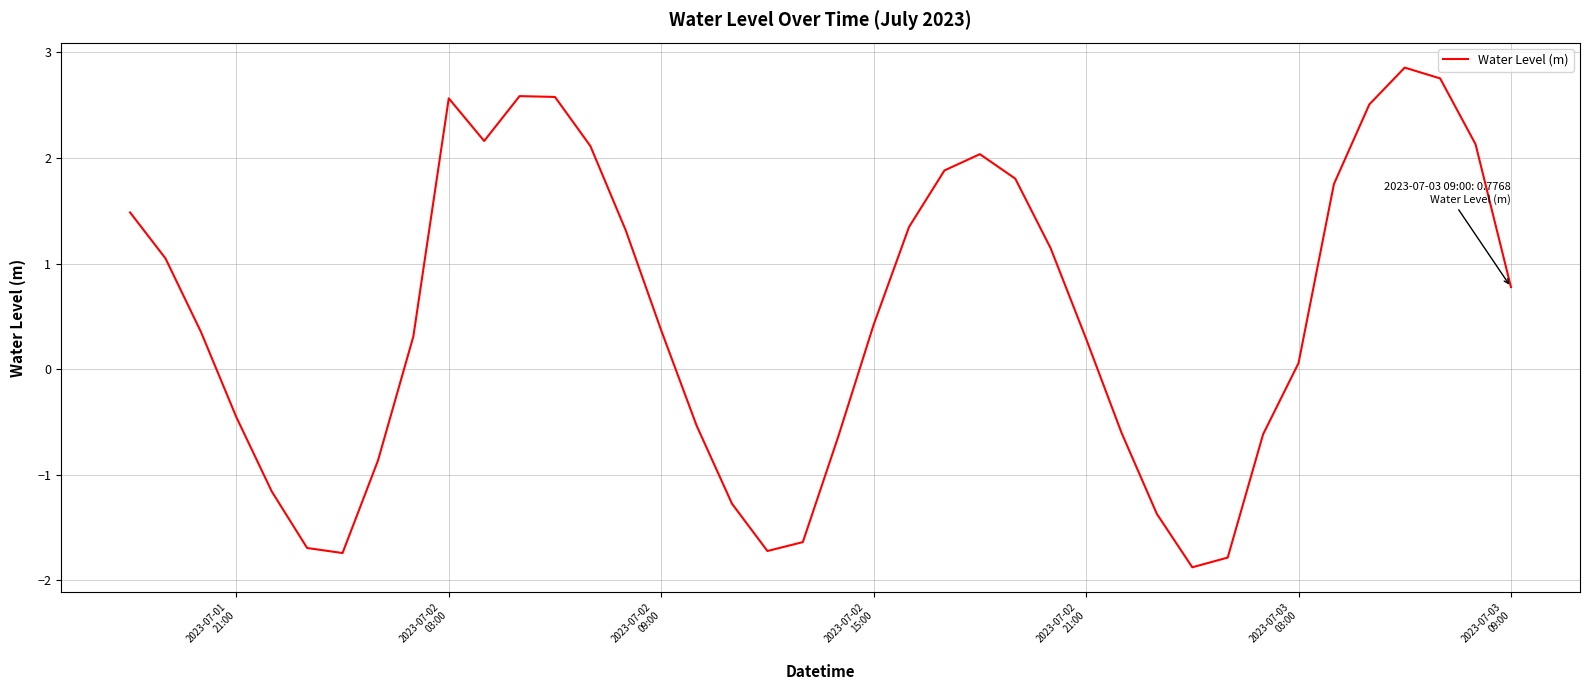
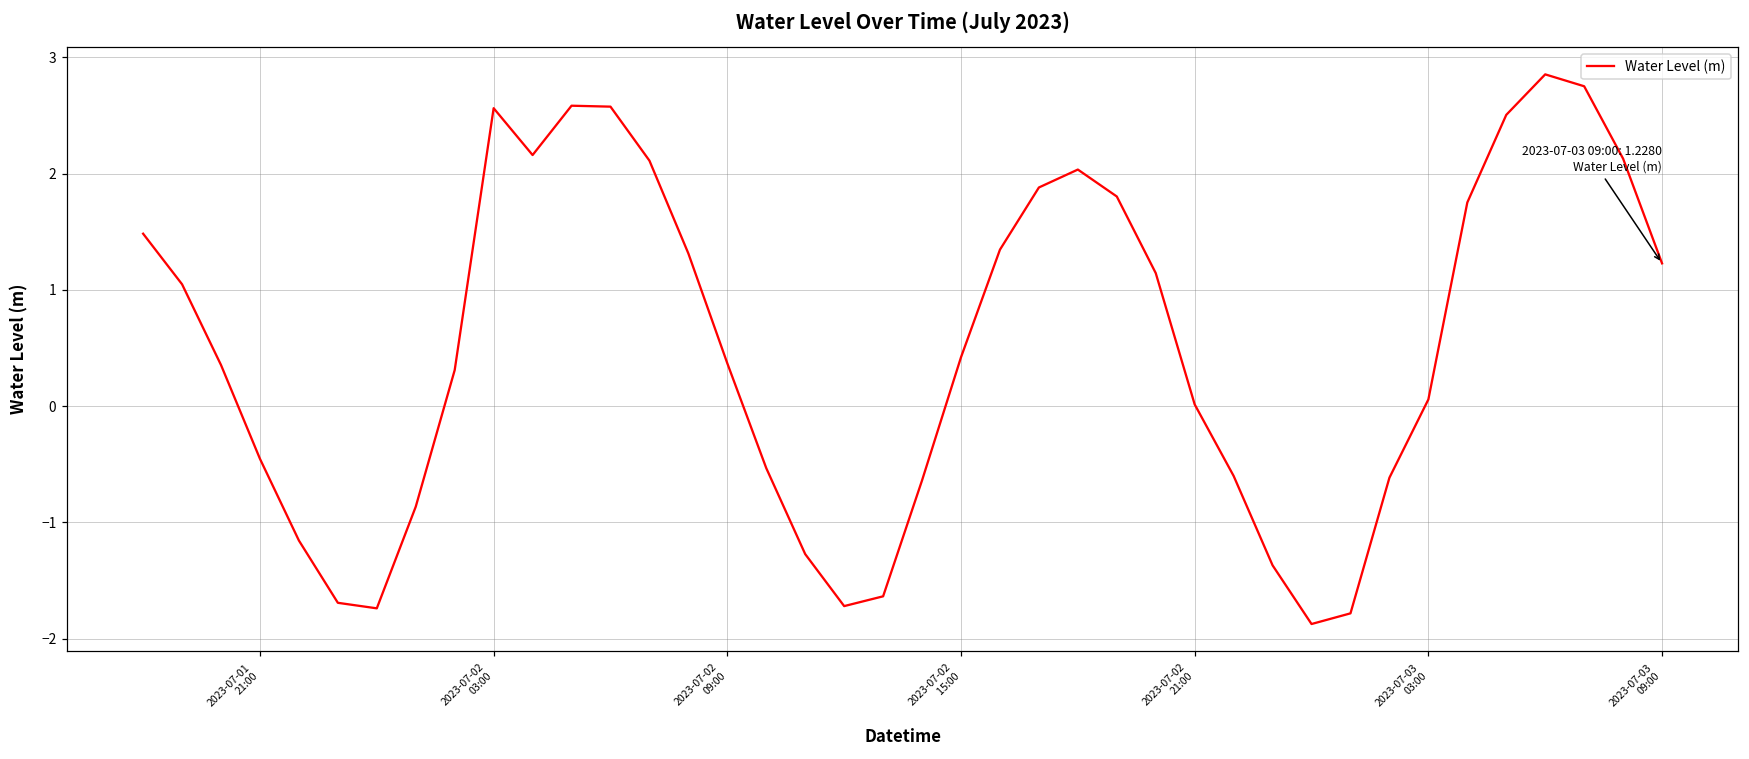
  {
-   "2023-07-02 21:00": 0.29,
-   "2023-07-03 09:00": 0.7768
+   "2023-07-02 21:00": 0.01,
+   "2023-07-03 09:00": 1.2280
  }
